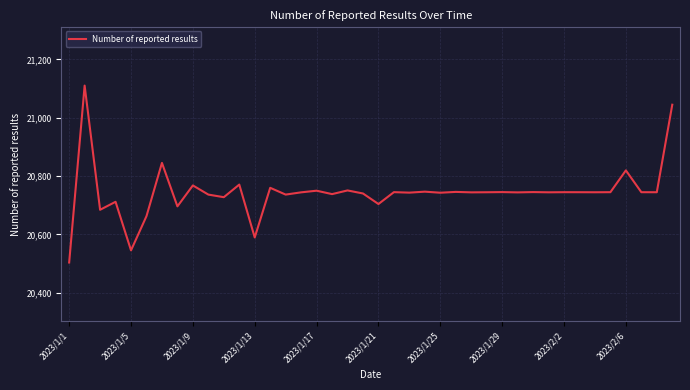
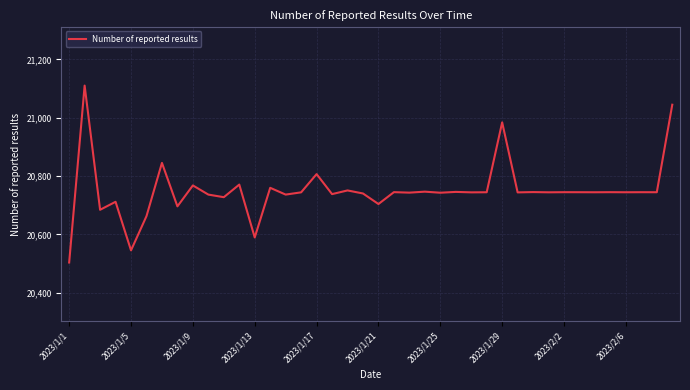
  {
    "2023/1/1": "20,500",
    "2023/1/5": "20,550",
    "2023/1/9": "20,770",
    "2023/1/13": "20,590",
-   "2023/1/17": "20,750",
+   "2023/1/17": "20,810",
    "2023/1/21": "20,700",
    "2023/1/25": "20,740",
-   "2023/1/29": "20,750",
+   "2023/1/29": "20,980",
    "2023/2/2": "20,740",
-   "2023/2/6": "20,820"
+   "2023/2/6": "20,740"
  }
